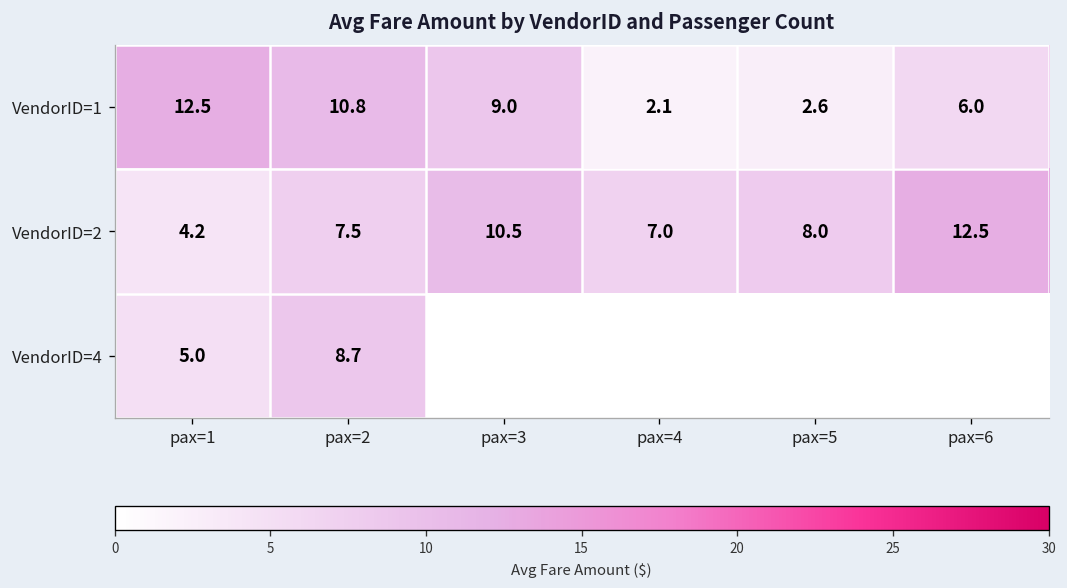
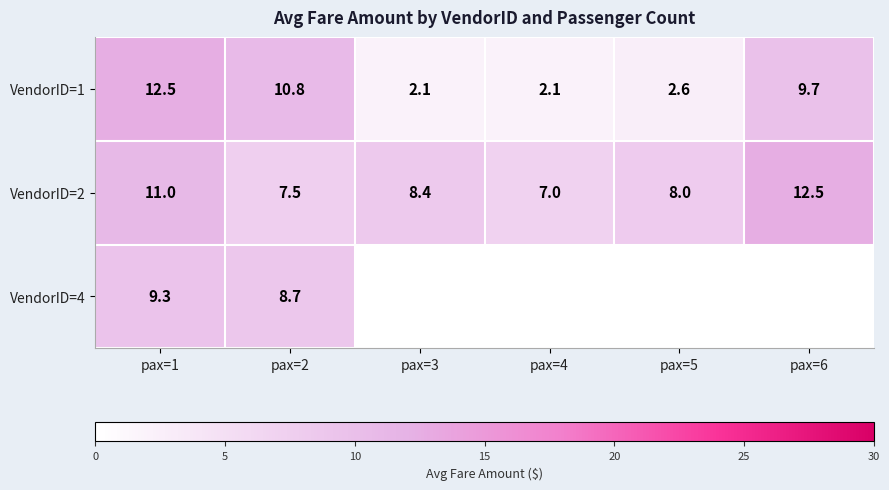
  {
    "VendorID=1": {
      "pax=1": 12.5,
      "pax=2": 10.8,
-     "pax=3": 9.0,
+     "pax=3": 2.1,
      "pax=4": 2.1,
      "pax=5": 2.6,
-     "pax=6": 6.0
+     "pax=6": 9.7
    },
    "VendorID=2": {
-     "pax=1": 4.2,
+     "pax=1": 11.0,
      "pax=2": 7.5,
-     "pax=3": 10.5,
+     "pax=3": 8.4,
      "pax=4": 7.0,
      "pax=5": 8.0,
      "pax=6": 12.5
    },
    "VendorID=4": {
-     "pax=1": 5.0,
+     "pax=1": 9.3,
      "pax=2": 8.7
    }
  }
